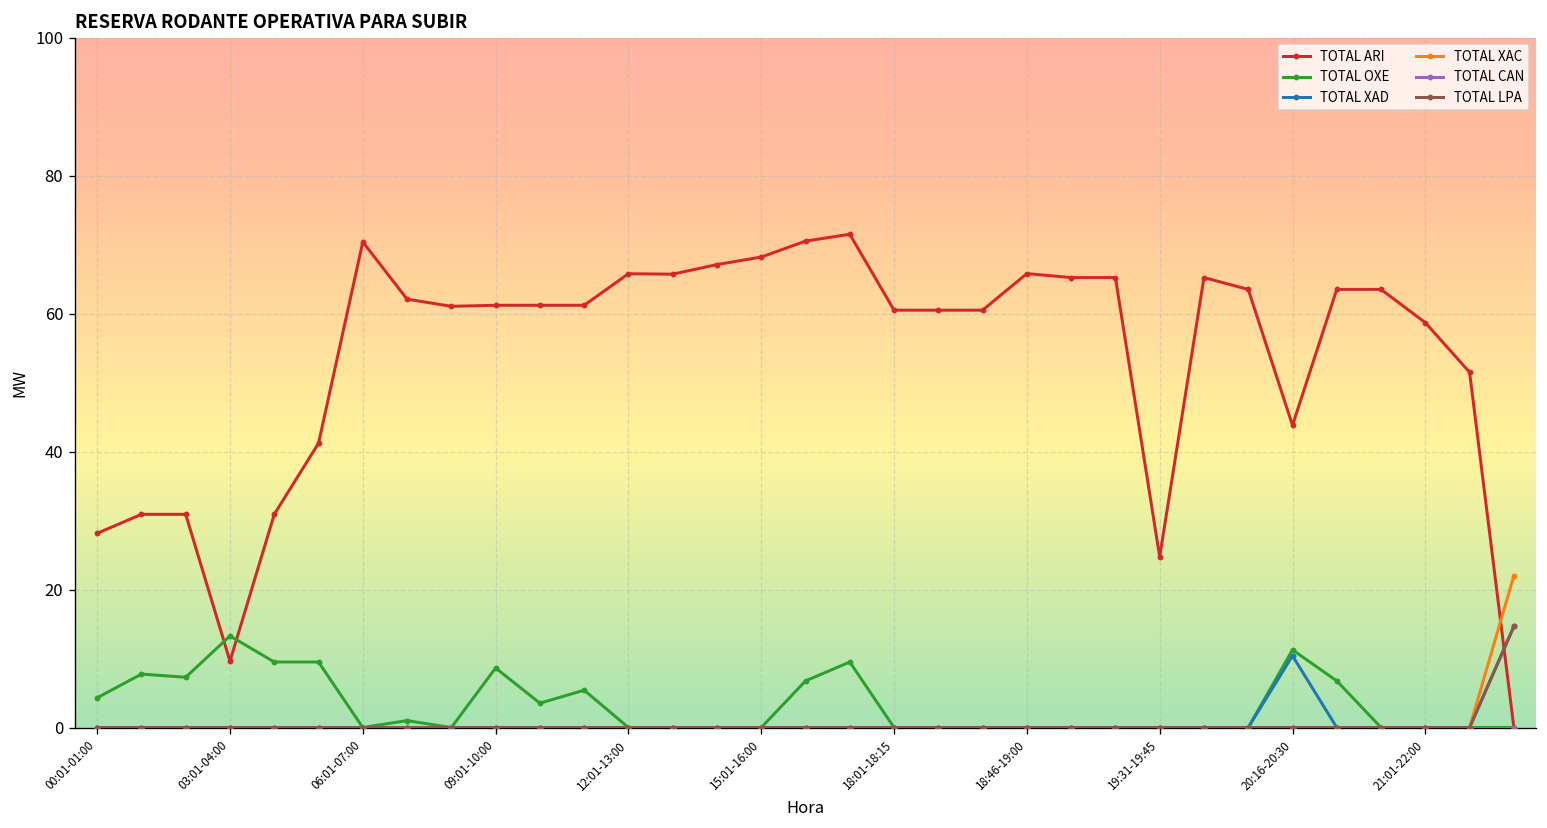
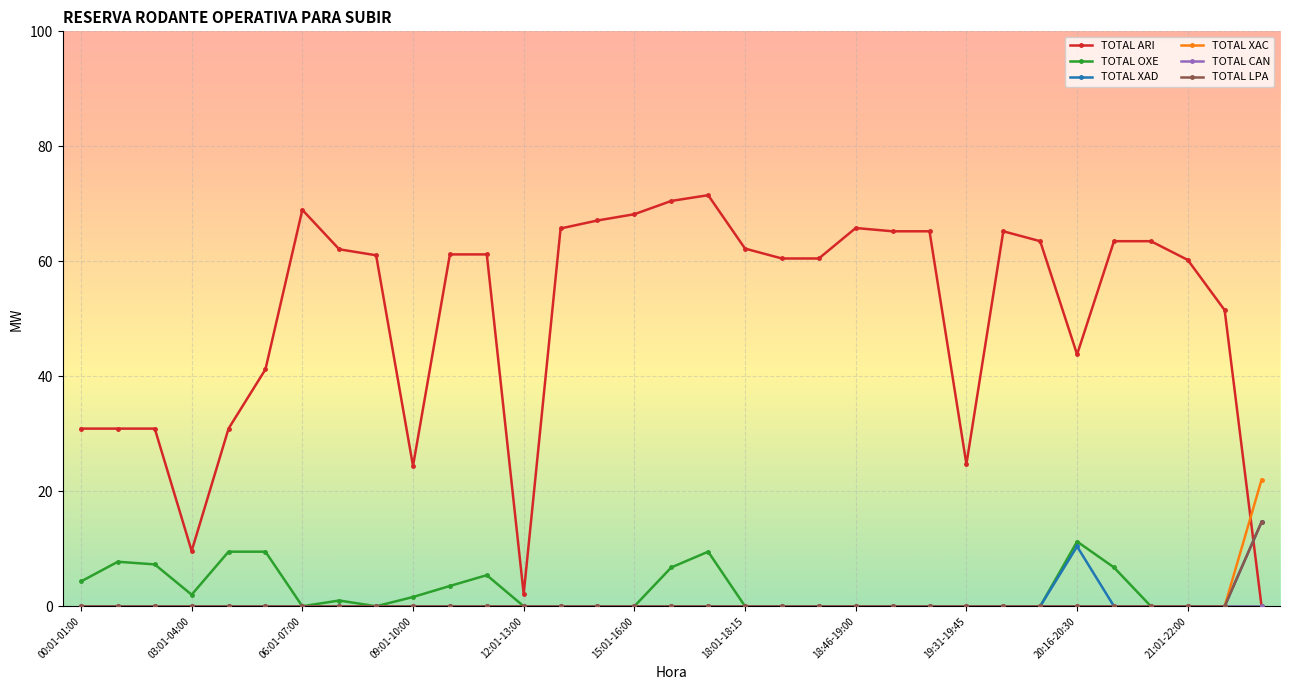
  {
    "TOTAL ARI": {
-     "00:01-01:00": 28,
+     "00:01-01:00": 31,
      "03:01-04:00": 10,
-     "06:01-07:00": 70,
-     "09:01-10:00": 61,
-     "12:01-13:00": 66,
+     "06:01-07:00": 69,
+     "09:01-10:00": 24,
+     "12:01-13:00": 2,
      "15:01-16:00": 68,
-     "18:01-18:15": 60,
+     "18:01-18:15": 62,
      "18:46-19:00": 66,
      "19:31-19:45": 25,
      "20:16-20:30": 44,
-     "21:01-22:00": 59
+     "21:01-22:00": 60
    },
    "TOTAL OXE": {
      "00:01-01:00": 4,
-     "03:01-04:00": 13,
-     "09:01-10:00": 9,
+     "03:01-04:00": 2,
+     "09:01-10:00": 2,
      "20:16-20:30": 11
    },
    "TOTAL XAD": {
      "20:16-20:30": 10
    }
  }
